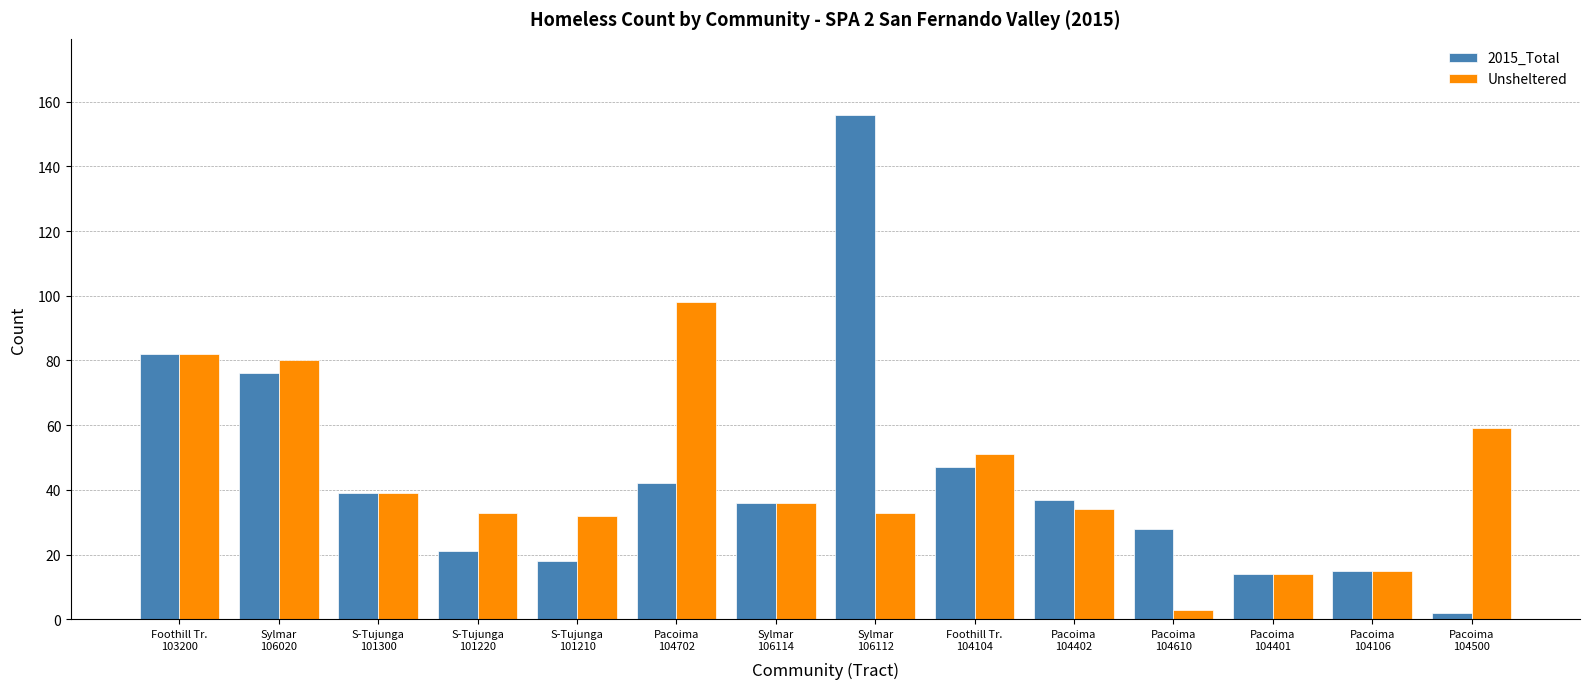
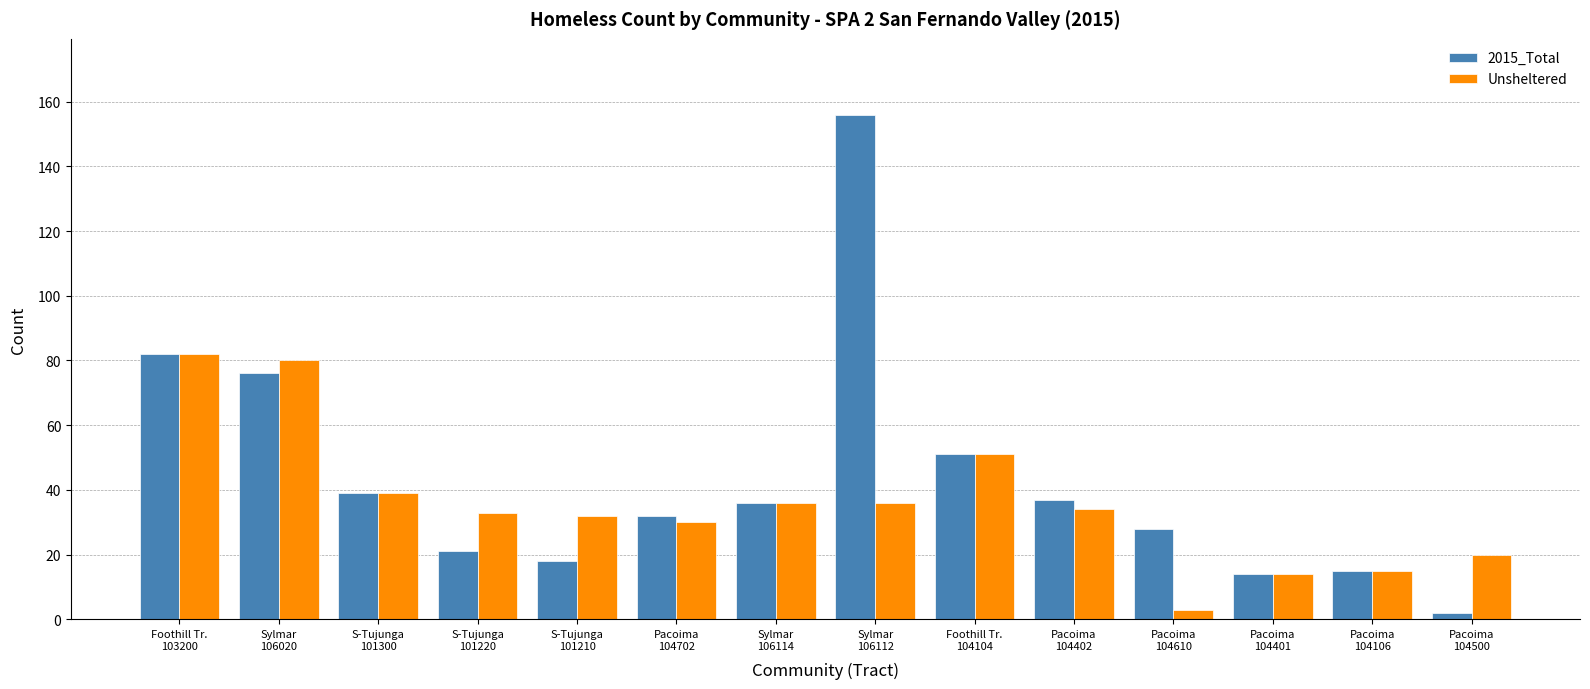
  {
    "2015_Total": {
      "Foothill Tr. 103200": 82,
      "Sylmar 106020": 76,
      "S-Tujunga 101300": 39,
      "S-Tujunga 101220": 21,
      "S-Tujunga 101210": 18,
-     "Pacoima 104702": 42,
+     "Pacoima 104702": 32,
      "Sylmar 106114": 36,
      "Sylmar 106112": 156,
-     "Foothill Tr. 104104": 47,
+     "Foothill Tr. 104104": 51,
      "Pacoima 104402": 37,
      "Pacoima 104610": 28,
      "Pacoima 104401": 14,
      "Pacoima 104106": 15,
      "Pacoima 104500": 2
    },
    "Unsheltered": {
      "Foothill Tr. 103200": 82,
      "Sylmar 106020": 80,
      "S-Tujunga 101300": 39,
      "S-Tujunga 101220": 33,
      "S-Tujunga 101210": 32,
-     "Pacoima 104702": 98,
+     "Pacoima 104702": 30,
      "Sylmar 106114": 36,
-     "Sylmar 106112": 33,
+     "Sylmar 106112": 36,
      "Foothill Tr. 104104": 51,
      "Pacoima 104402": 34,
      "Pacoima 104610": 3,
      "Pacoima 104401": 14,
      "Pacoima 104106": 15,
-     "Pacoima 104500": 59
+     "Pacoima 104500": 20
    }
  }
